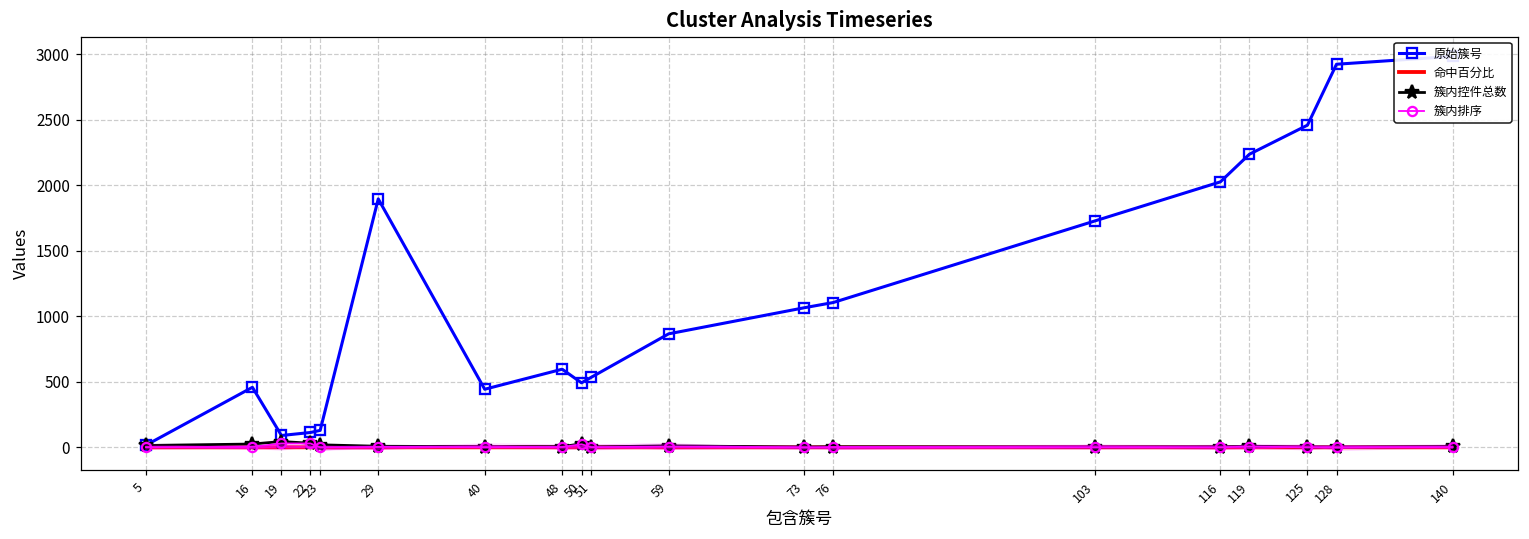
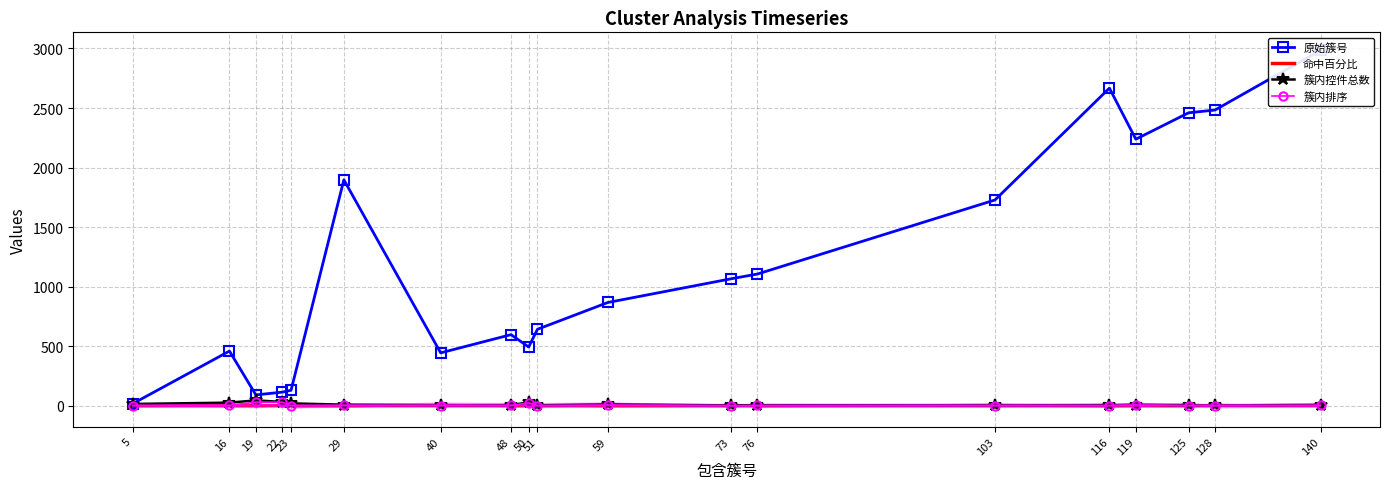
  {
    "原始簇号": {
      "16": 460,
      "19": 90,
      "22": 110,
      "23": 130,
      "29": 1900,
      "40": 440,
      "48": 600,
      "50": 490,
-     "51": 540,
+     "51": 640,
      "59": 870,
      "73": 1070,
      "76": 1110,
      "103": 1730,
-     "116": 2030,
+     "116": 2670,
      "119": 2240,
      "125": 2460,
-     "128": 2930
+     "128": 2480
    }
  }
